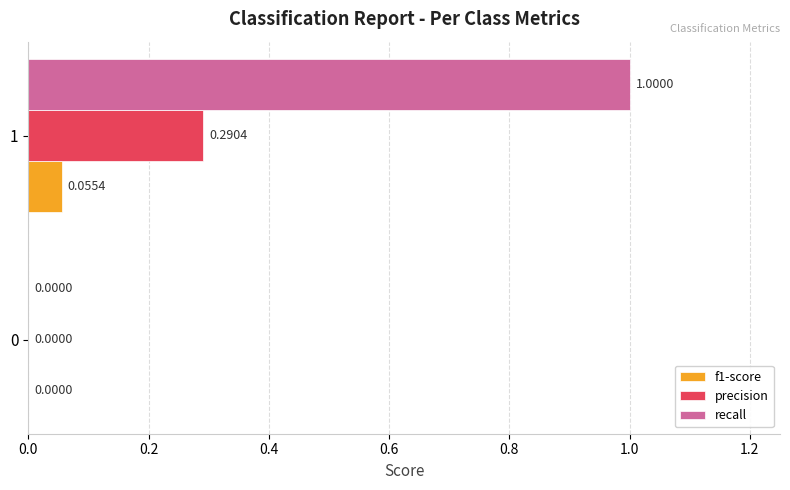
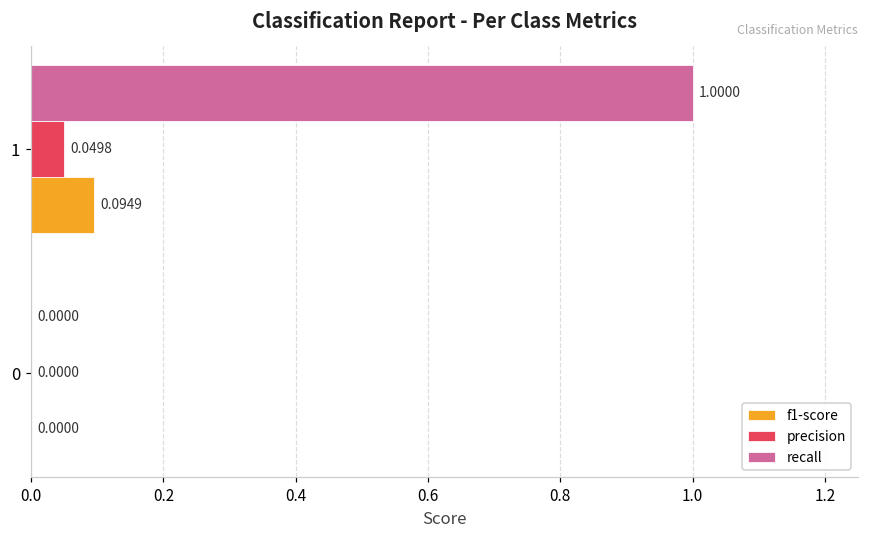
  {
    "f1-score": {
-     "1": 0.0554,
+     "1": 0.0949,
      "0": 0.0000
    },
    "precision": {
-     "1": 0.2904,
+     "1": 0.0498,
      "0": 0.0000
    },
    "recall": {
      "1": 1.0000,
      "0": 0.0000
    }
  }
